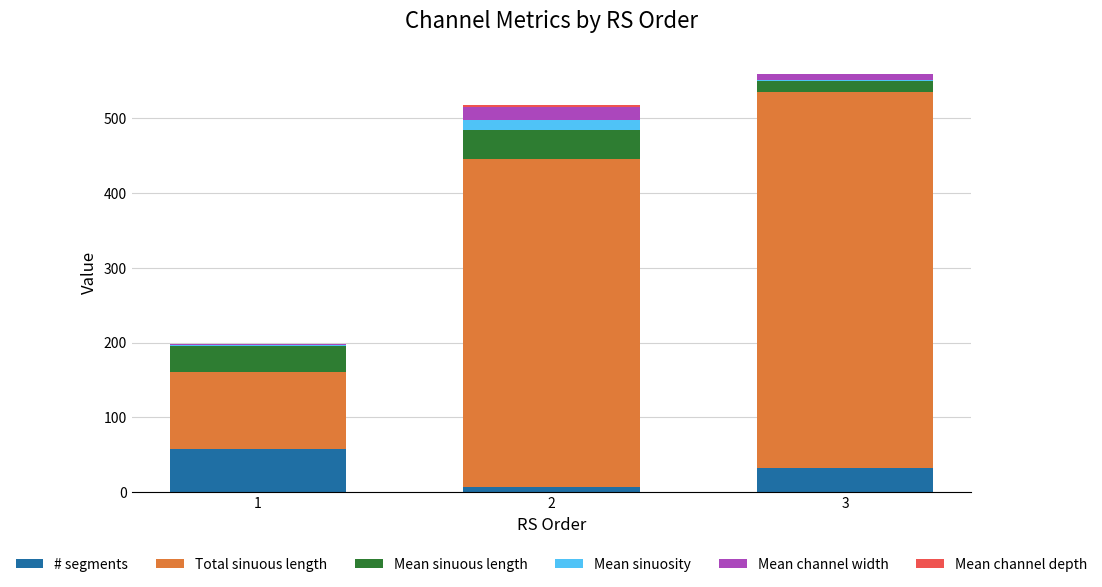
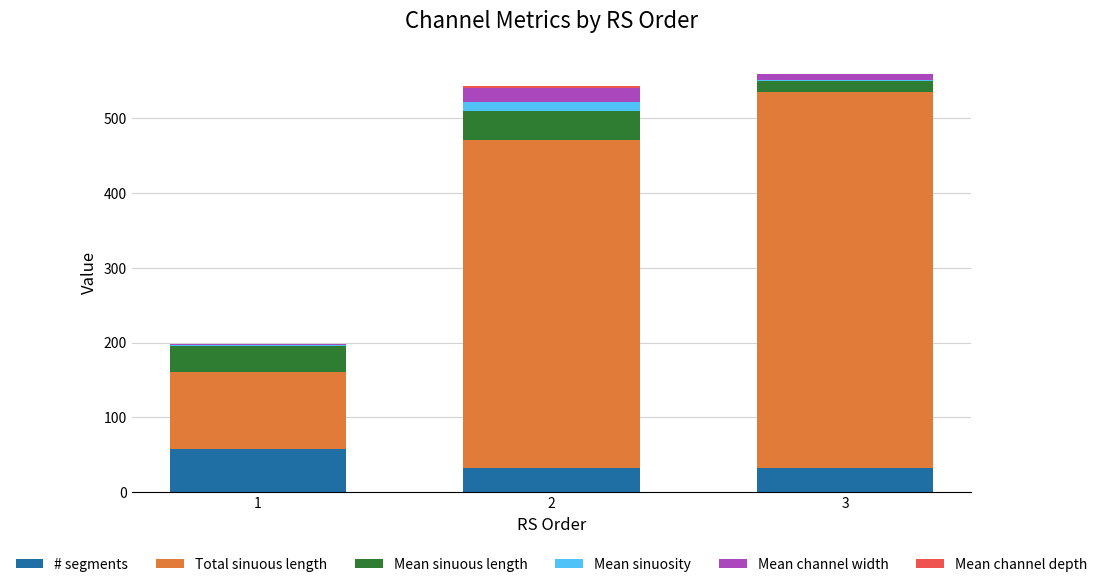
  {
    "# segments": {
      "1": 60,
-     "2": 10,
+     "2": 30,
      "3": 30
    },
    "Mean sinuous length": {
      "1": 30,
      "2": 40,
      "3": 20
    },
    "Mean sinuosity": {
      "2": 10
    },
    "Mean channel width": {
      "2": 20,
      "3": 10
    }
  }
